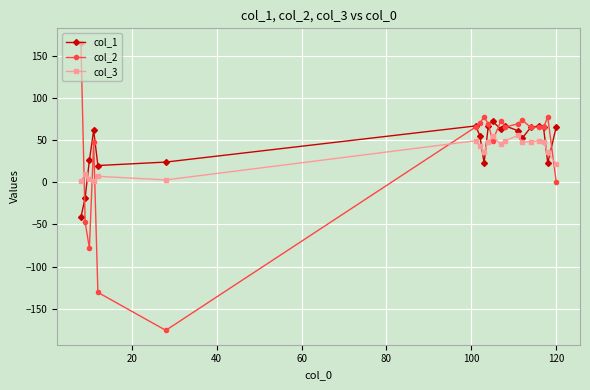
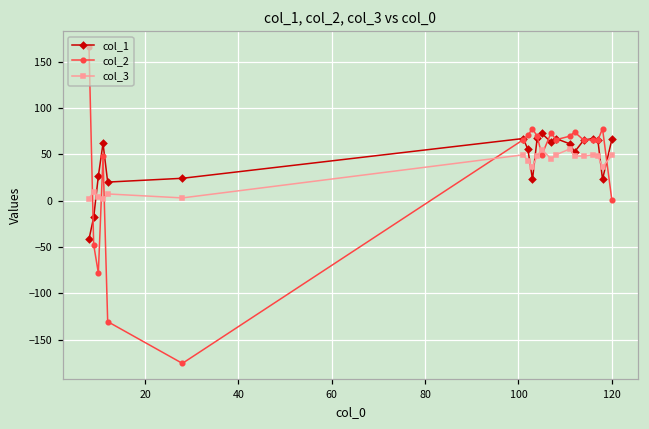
  {
    "col_1": {
      "120": 70
    },
    "col_2": {
      "120": 0
    },
    "col_3": {
-     "120": 20
+     "120": 50
    }
  }
